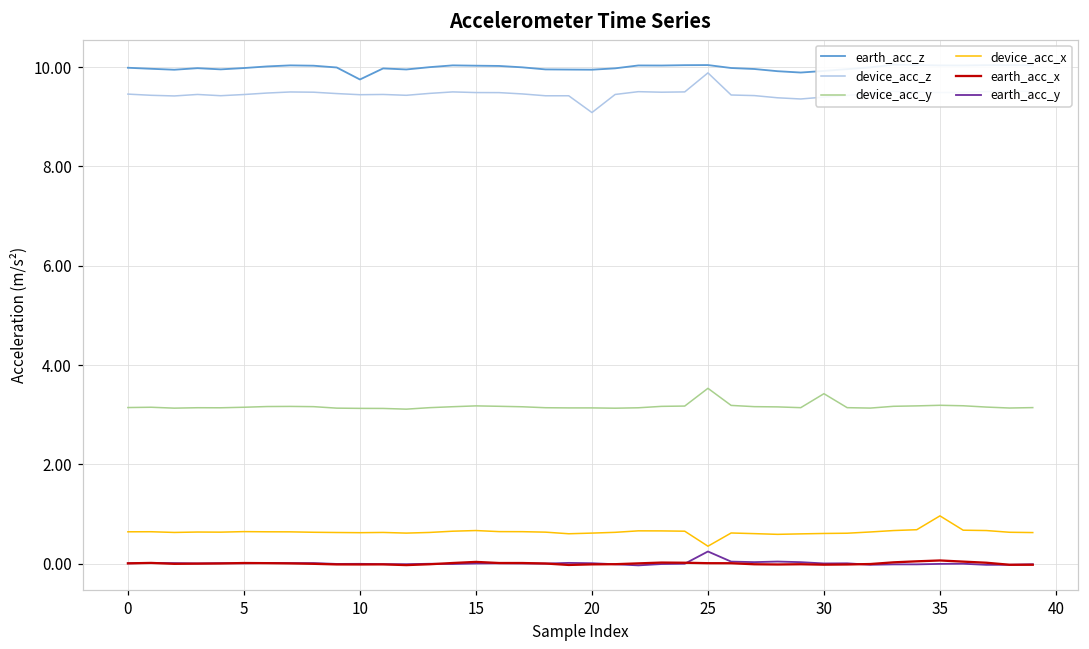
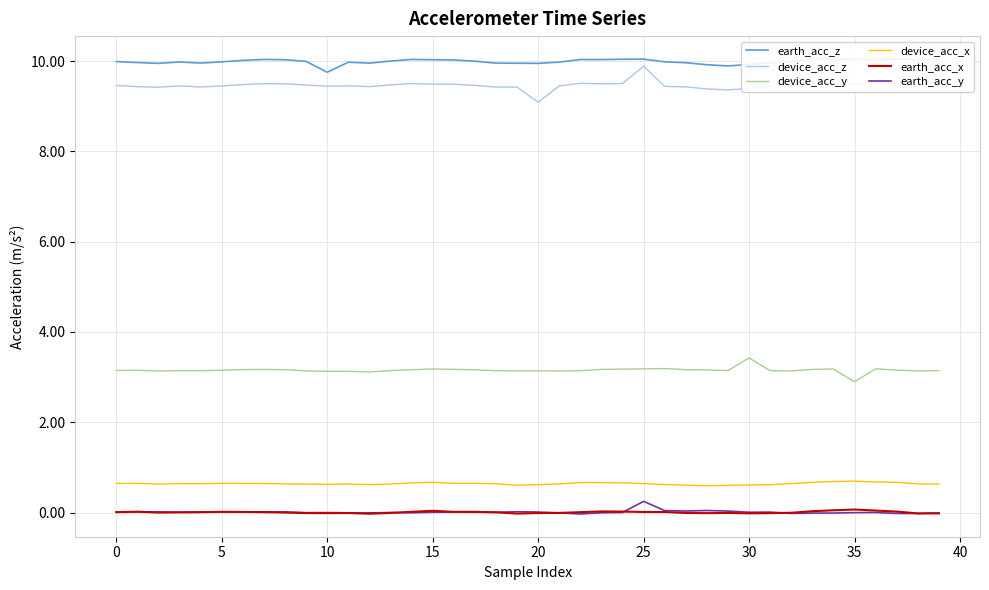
  {
    "earth_acc_z": {
      "0": 10.0,
      "5": 10.0,
      "10": 9.8,
      "15": 10.0,
      "20": 9.9,
      "25": 10.0
    },
    "device_acc_z": {
      "0": 9.5,
      "5": 9.4,
      "10": 9.4,
      "15": 9.5,
      "20": 9.1,
      "25": 9.9
    },
    "device_acc_y": {
      "0": 3.1,
      "5": 3.2,
      "10": 3.1,
      "15": 3.2,
      "20": 3.1,
-     "25": 3.5,
+     "25": 3.2,
      "30": 3.4,
-     "35": 3.2
+     "35": 2.9
    },
    "device_acc_x": {
      "0": 0.6,
      "5": 0.6,
      "10": 0.6,
      "15": 0.7,
      "20": 0.6,
-     "25": 0.4,
+     "25": 0.6,
      "30": 0.6,
-     "35": 1.0
+     "35": 0.7
    },
    "earth_acc_x": {
      "25": 0.0,
      "35": 0.1
    },
    "earth_acc_y": {
      "25": 0.2,
      "35": 0.0
    }
  }
